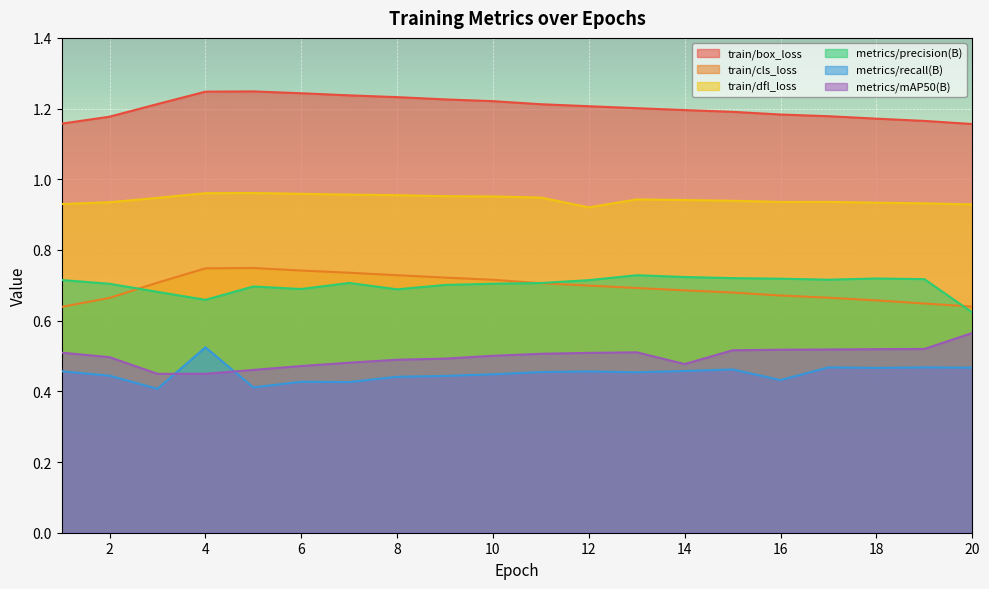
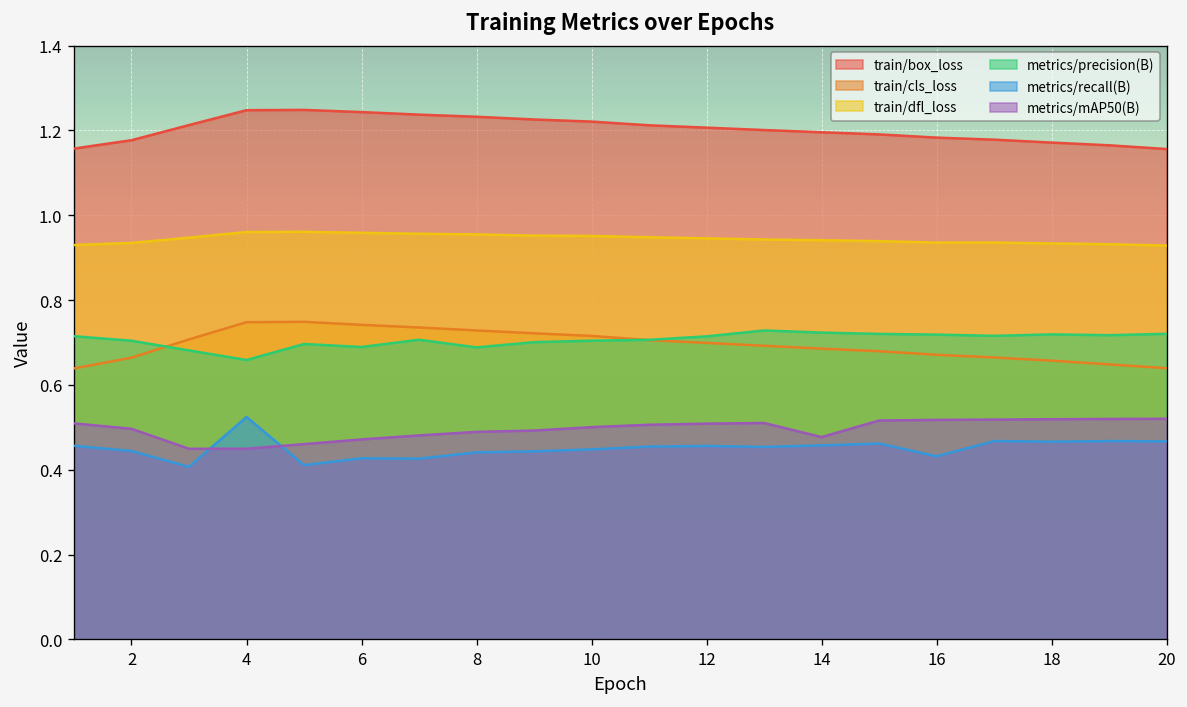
  {
    "train/dfl_loss": {
      "2": 0.94,
      "4": 0.96,
      "6": 0.96,
      "8": 0.95,
      "10": 0.95,
-     "12": 0.92,
+     "12": 0.95,
      "14": 0.94,
      "16": 0.94,
      "18": 0.93,
      "20": 0.93
    },
    "metrics/precision(B)": {
      "2": 0.70,
      "4": 0.66,
      "6": 0.69,
      "8": 0.69,
      "10": 0.70,
      "12": 0.71,
      "14": 0.72,
      "16": 0.72,
      "18": 0.72,
-     "20": 0.62
+     "20": 0.72
    },
    "metrics/recall(B)": {
      "2": 0.44,
      "4": 0.52,
      "6": 0.43,
      "8": 0.44,
      "10": 0.45,
      "12": 0.46,
      "14": 0.46,
      "16": 0.43,
      "18": 0.47,
      "20": 0.47
    },
    "metrics/mAP50(B)": {
      "2": 0.50,
      "4": 0.45,
      "6": 0.47,
      "8": 0.49,
      "10": 0.50,
      "12": 0.51,
      "14": 0.48,
      "16": 0.52,
      "18": 0.52,
-     "20": 0.57
+     "20": 0.52
    }
  }
